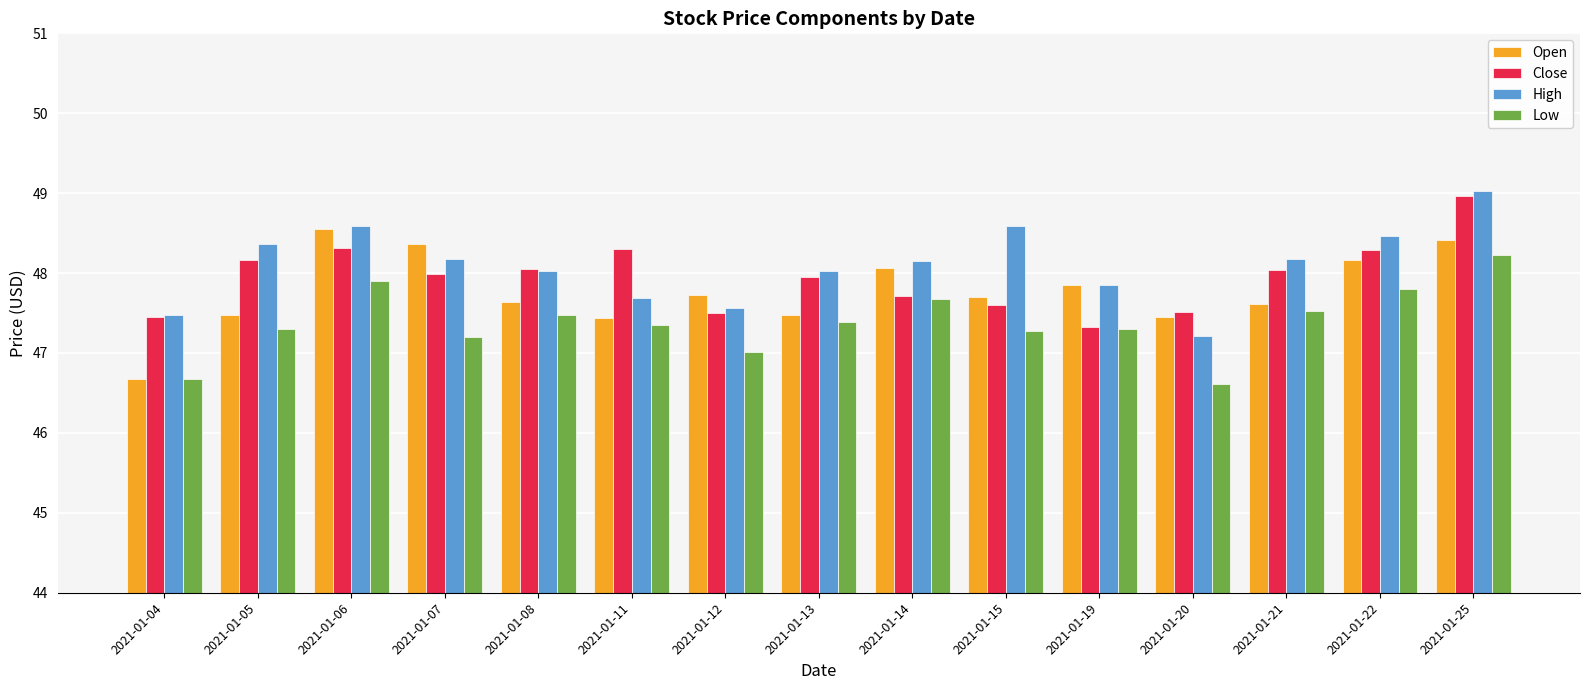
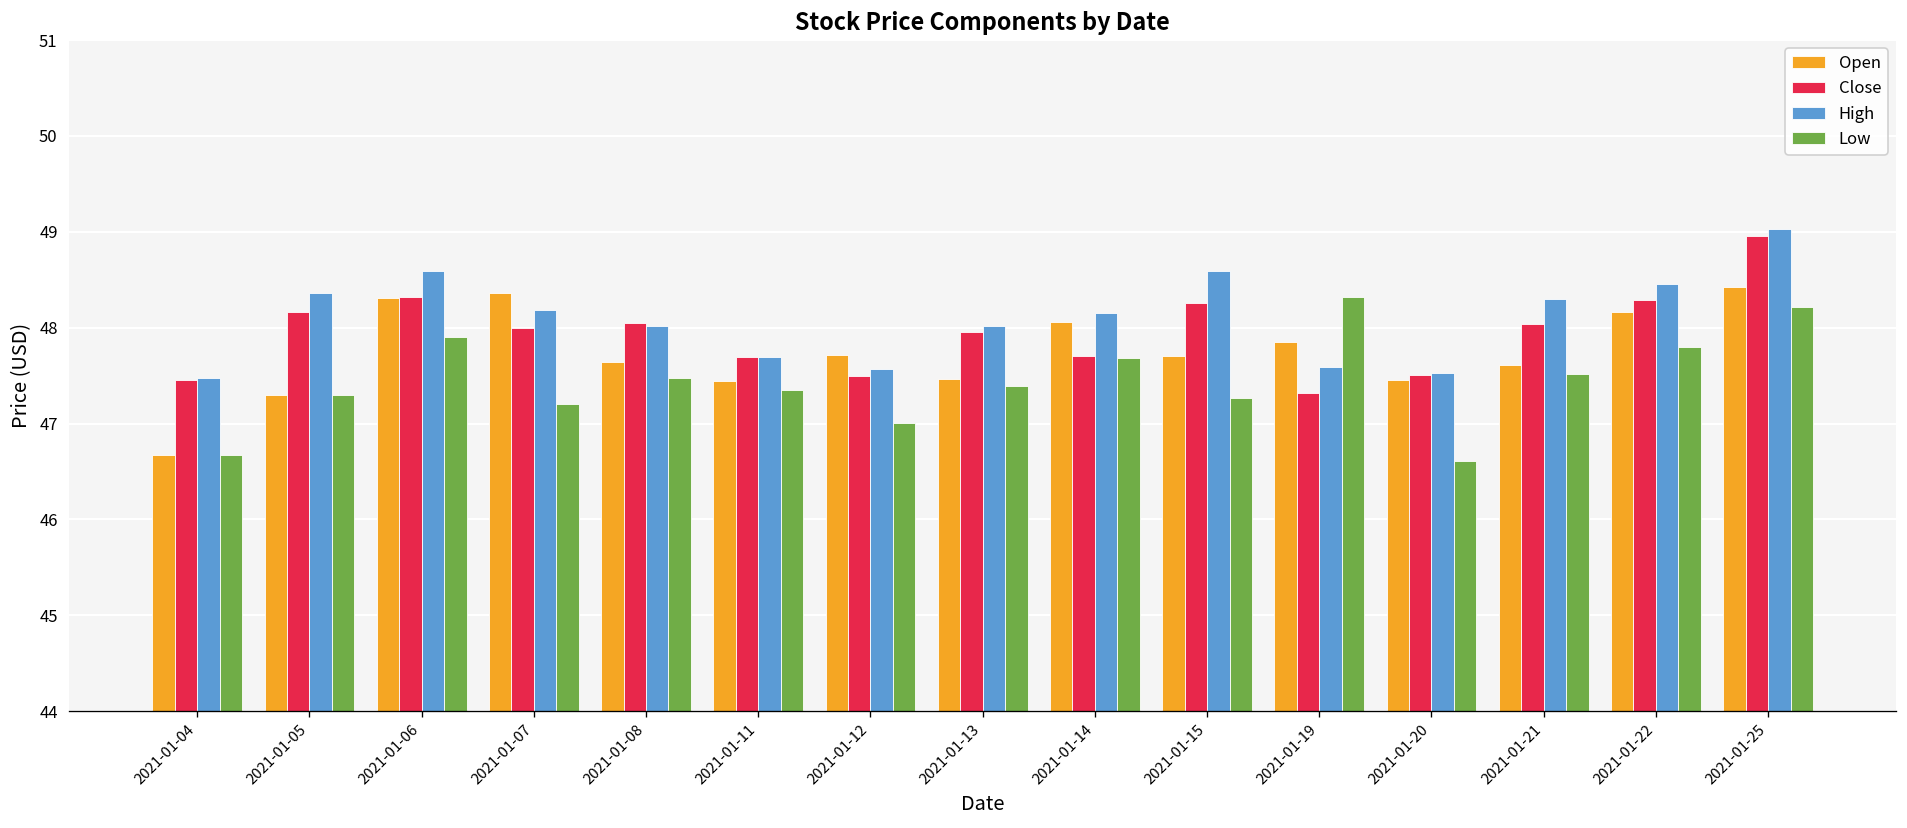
  {
    "Open": {
      "2021-01-04": 46.7,
-     "2021-01-05": 47.5,
-     "2021-01-06": 48.5,
+     "2021-01-05": 47.3,
+     "2021-01-06": 48.3,
      "2021-01-07": 48.4,
      "2021-01-08": 47.6,
      "2021-01-11": 47.4,
      "2021-01-12": 47.7,
      "2021-01-13": 47.5,
      "2021-01-14": 48.1,
      "2021-01-15": 47.7,
      "2021-01-19": 47.8,
      "2021-01-20": 47.5,
      "2021-01-21": 47.6,
      "2021-01-22": 48.2,
      "2021-01-25": 48.4
    },
    "Close": {
      "2021-01-04": 47.5,
      "2021-01-05": 48.2,
      "2021-01-06": 48.3,
      "2021-01-07": 48.0,
      "2021-01-08": 48.0,
-     "2021-01-11": 48.3,
+     "2021-01-11": 47.7,
      "2021-01-12": 47.5,
      "2021-01-13": 48.0,
      "2021-01-14": 47.7,
-     "2021-01-15": 47.6,
+     "2021-01-15": 48.3,
      "2021-01-19": 47.3,
      "2021-01-20": 47.5,
      "2021-01-21": 48.0,
      "2021-01-22": 48.3,
      "2021-01-25": 49.0
    },
    "High": {
      "2021-01-04": 47.5,
      "2021-01-05": 48.4,
      "2021-01-06": 48.6,
      "2021-01-07": 48.2,
      "2021-01-08": 48.0,
      "2021-01-11": 47.7,
      "2021-01-12": 47.6,
      "2021-01-13": 48.0,
      "2021-01-14": 48.2,
      "2021-01-15": 48.6,
-     "2021-01-19": 47.8,
-     "2021-01-20": 47.2,
-     "2021-01-21": 48.2,
+     "2021-01-19": 47.6,
+     "2021-01-20": 47.5,
+     "2021-01-21": 48.3,
      "2021-01-22": 48.5,
      "2021-01-25": 49.0
    },
    "Low": {
      "2021-01-04": 46.7,
      "2021-01-05": 47.3,
      "2021-01-06": 47.9,
      "2021-01-07": 47.2,
      "2021-01-08": 47.5,
      "2021-01-11": 47.3,
      "2021-01-12": 47.0,
      "2021-01-13": 47.4,
      "2021-01-14": 47.7,
      "2021-01-15": 47.3,
-     "2021-01-19": 47.3,
+     "2021-01-19": 48.3,
      "2021-01-20": 46.6,
      "2021-01-21": 47.5,
      "2021-01-22": 47.8,
      "2021-01-25": 48.2
    }
  }
